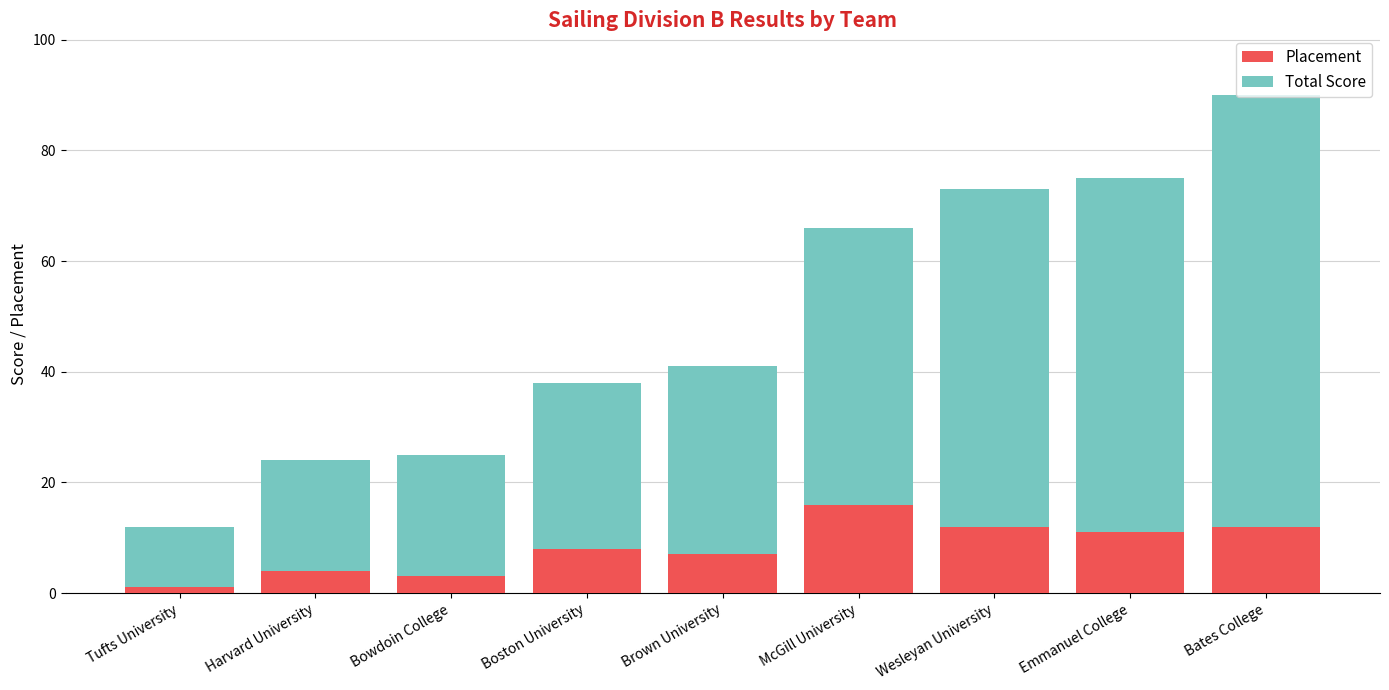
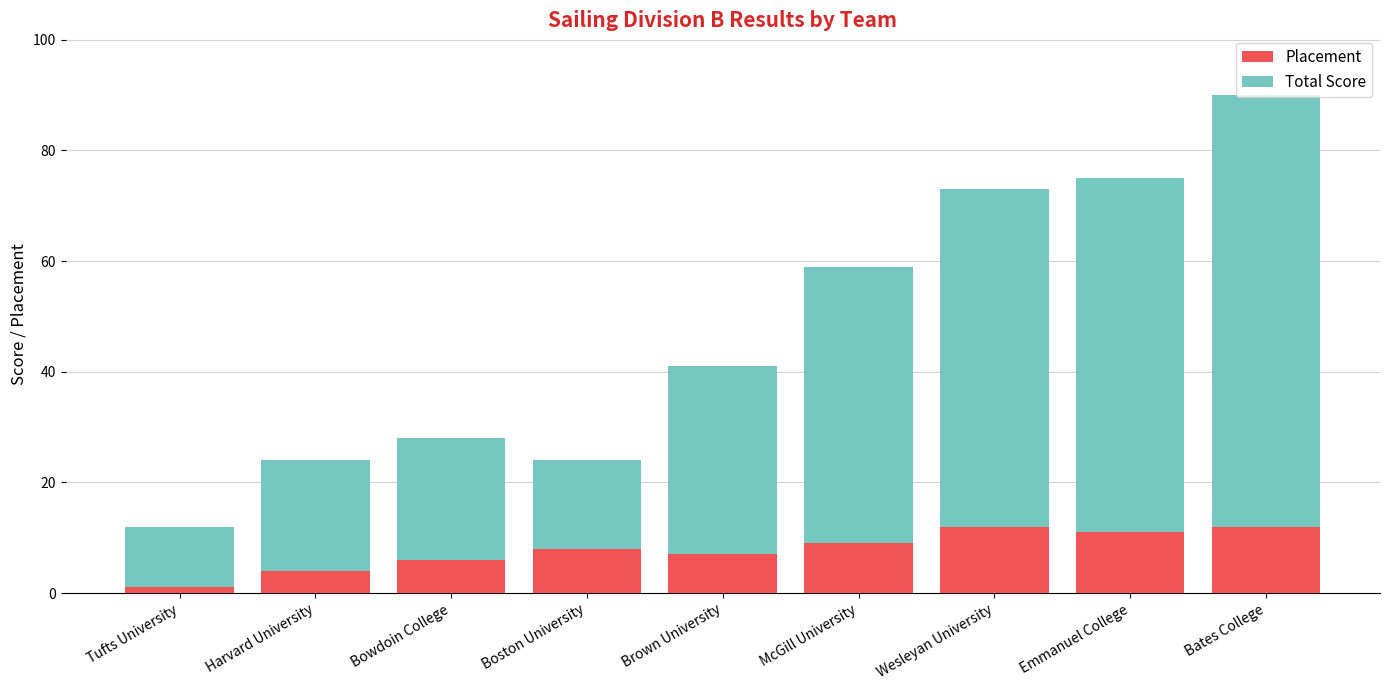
  {
    "Placement": {
      "Tufts University": 1,
      "Harvard University": 4,
-     "Bowdoin College": 3,
+     "Bowdoin College": 6,
      "Boston University": 8,
      "Brown University": 7,
-     "McGill University": 16,
+     "McGill University": 9,
      "Wesleyan University": 12,
      "Emmanuel College": 11,
      "Bates College": 12
    },
    "Total Score": {
      "Tufts University": 11,
      "Harvard University": 20,
      "Bowdoin College": 22,
-     "Boston University": 30,
+     "Boston University": 16,
      "Brown University": 34,
      "McGill University": 50,
      "Wesleyan University": 61,
      "Emmanuel College": 64
    }
  }
